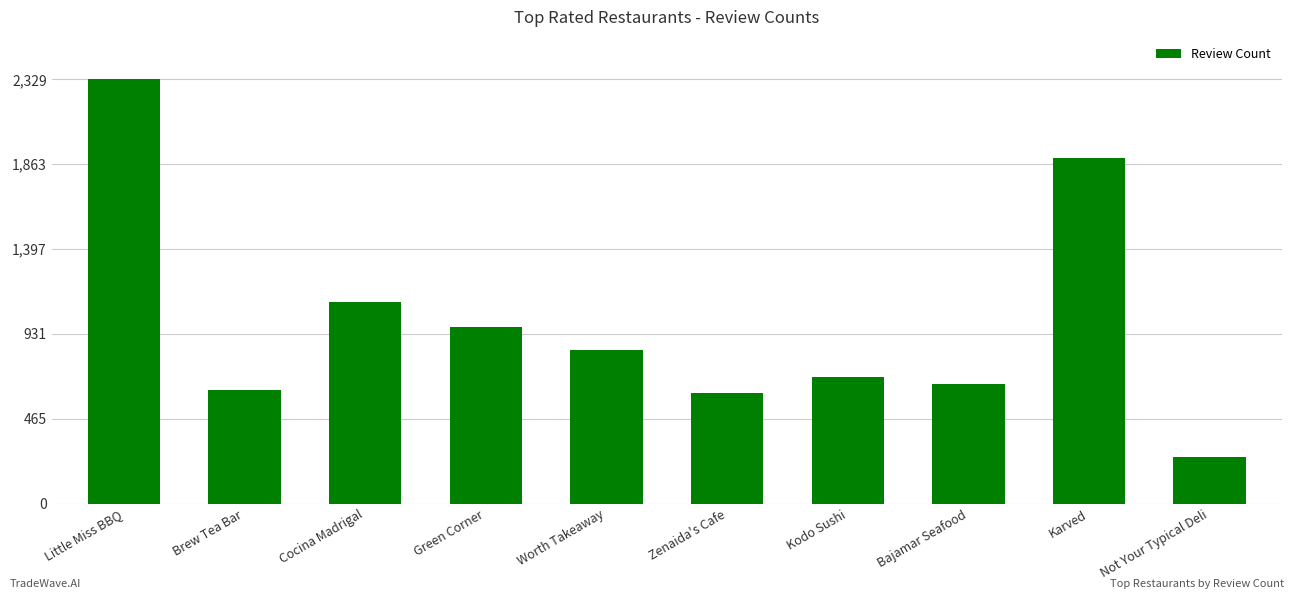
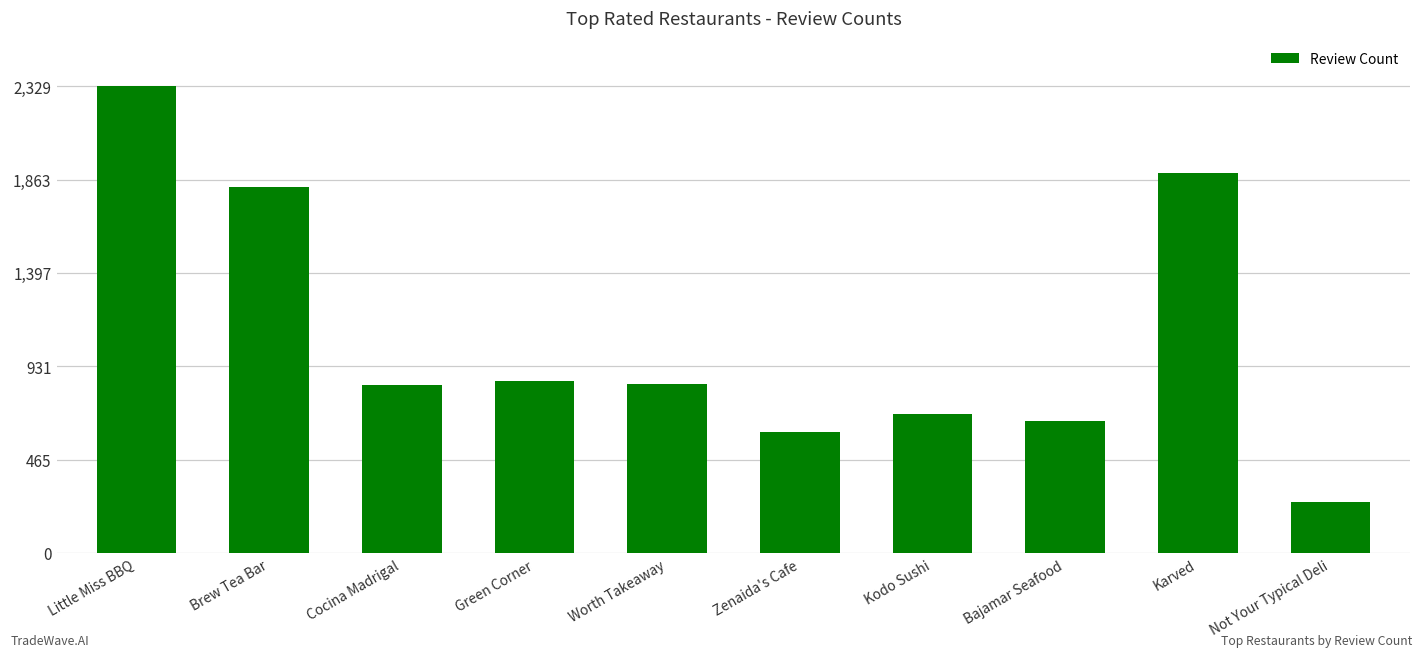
  {
    "Little Miss BBQ": "2,330",
-   "Brew Tea Bar": "620",
-   "Cocina Madrigal": "1,110",
-   "Green Corner": "970",
+   "Brew Tea Bar": "1,830",
+   "Cocina Madrigal": "840",
+   "Green Corner": "860",
    "Worth Takeaway": "840",
    "Zenaida's Cafe": "610",
    "Kodo Sushi": "700",
    "Bajamar Seafood": "660",
    "Karved": "1,900",
    "Not Your Typical Deli": "260"
  }
